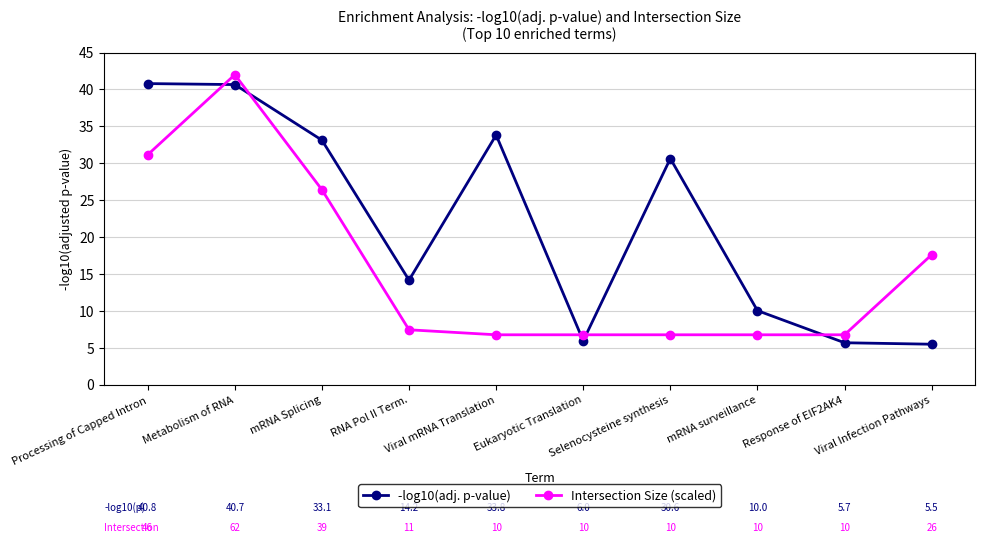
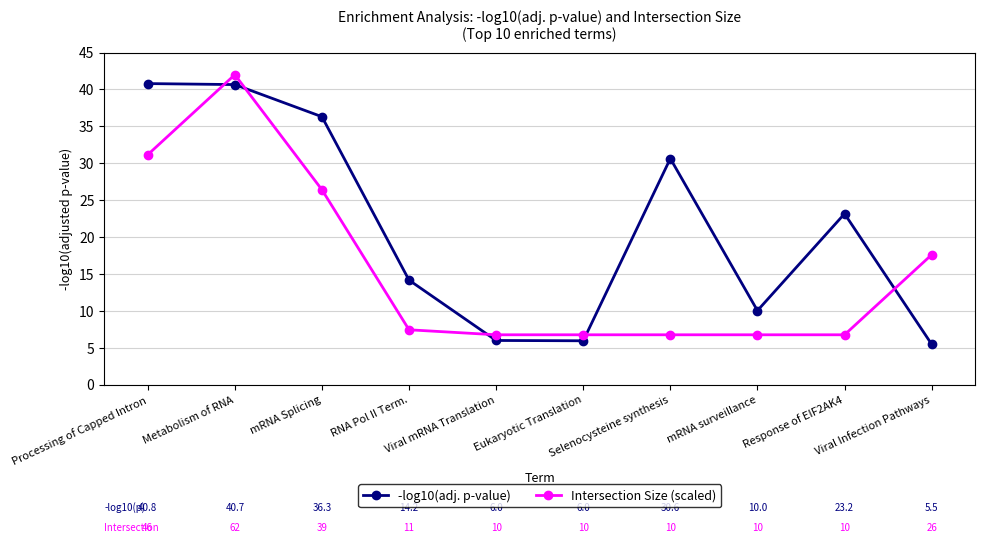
  {
    "-log10(adj. p-value)": {
-     "mRNA Splicing": 33.1,
-     "Viral mRNA Translation": 34,
-     "Response of EIF2AK4": 5.7
+     "mRNA Splicing": 36.3,
+     "Viral mRNA Translation": 6,
+     "Response of EIF2AK4": 23.2
    },
    "Intersection Size (scaled)": {
      "Processing of Capped Intron": 31,
      "Metabolism of RNA": 42,
      "mRNA Splicing": 26,
      "RNA Pol II Term.": 7,
      "Viral mRNA Translation": 7,
      "Eukaryotic Translation": 7,
      "Selenocysteine synthesis": 7,
      "mRNA surveillance": 7,
      "Response of EIF2AK4": 7,
      "Viral Infection Pathways": 18
    }
  }
